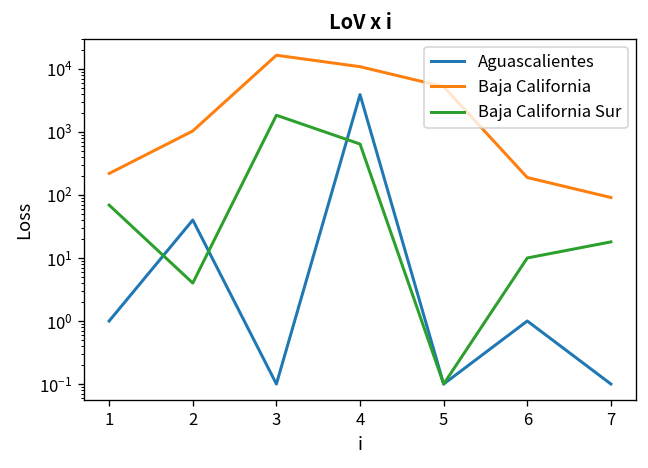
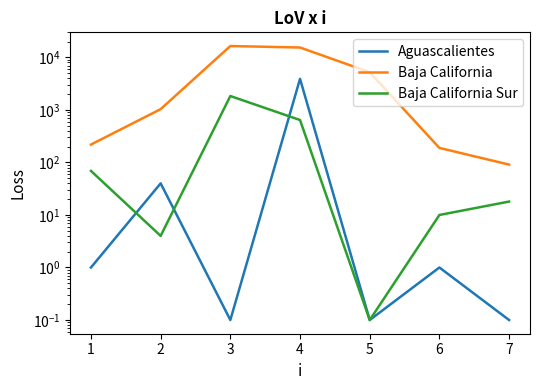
  {
    "Aguascalientes": {
      "1": 1,
      "2": 40,
      "3": 0.10,
      "4": 4000,
      "6": 1,
      "7": 0.10
    },
    "Baja California": {
      "1": 220,
      "2": 1000,
      "3": 16000,
-     "4": 11000,
+     "4": 15000,
      "6": 190,
      "7": 90
    },
    "Baja California Sur": {
      "1": 70,
      "2": 4,
      "3": 1800,
      "4": 600,
      "6": 10,
      "7": 18
    }
  }
